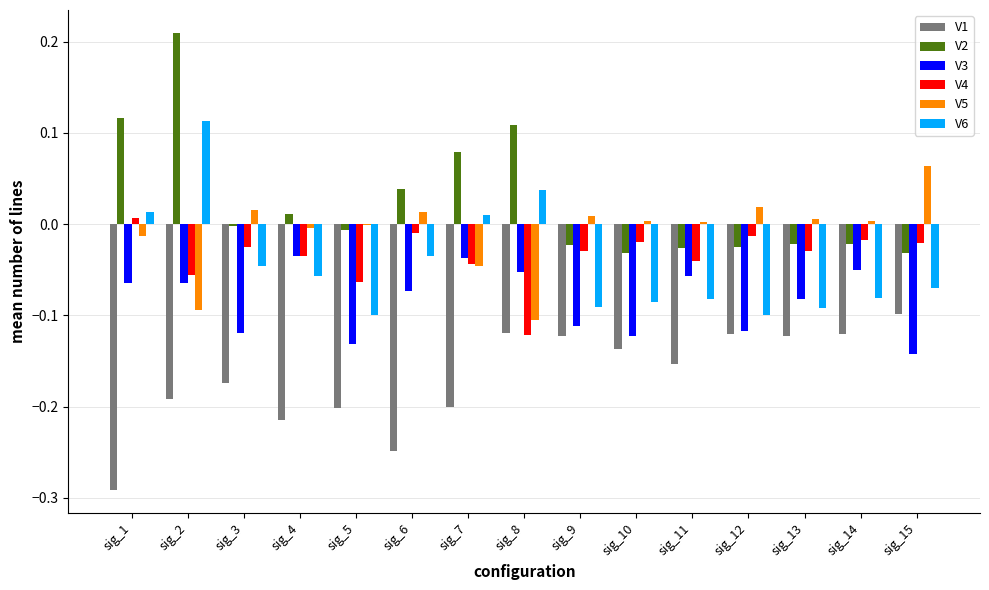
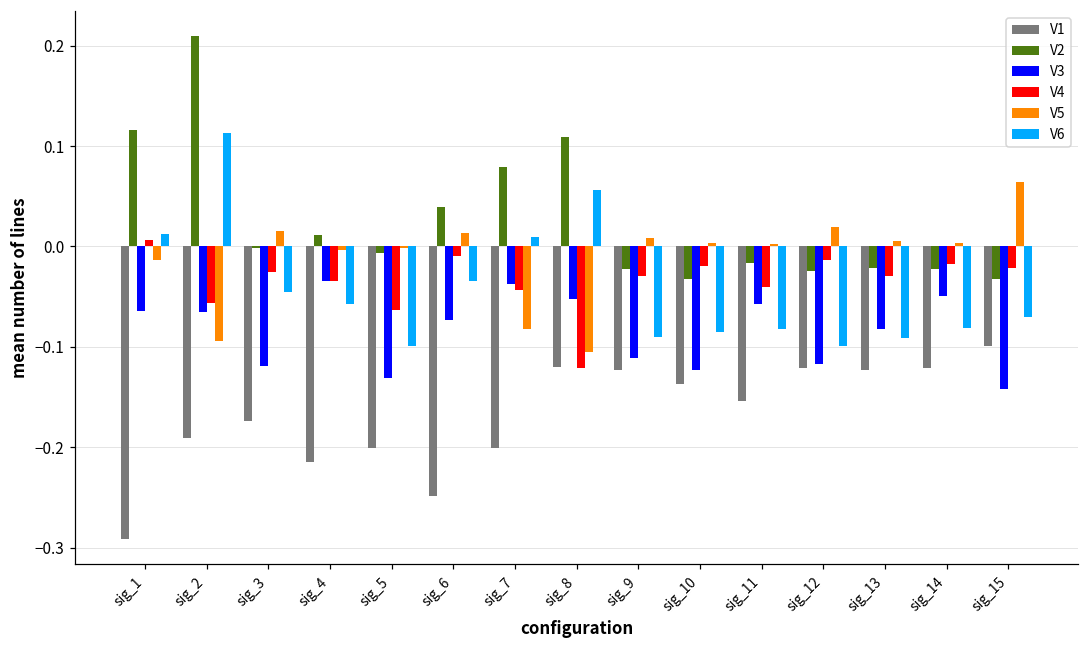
  {
    "V1": {
      "sig_1": -0.29,
      "sig_2": -0.19,
      "sig_3": -0.17,
      "sig_4": -0.21,
      "sig_5": -0.20,
      "sig_6": -0.25,
      "sig_7": -0.20,
      "sig_8": -0.12,
      "sig_9": -0.12,
      "sig_10": -0.14,
      "sig_11": -0.15,
      "sig_12": -0.12,
      "sig_13": -0.12,
      "sig_14": -0.12,
      "sig_15": -0.10
    },
    "V2": {
      "sig_1": 0.12,
      "sig_2": 0.21,
      "sig_4": 0.01,
      "sig_5": -0.01,
      "sig_6": 0.04,
      "sig_7": 0.08,
      "sig_8": 0.11,
      "sig_9": -0.02,
      "sig_10": -0.03,
-     "sig_11": -0.03,
+     "sig_11": -0.02,
      "sig_12": -0.02,
      "sig_13": -0.02,
      "sig_14": -0.02,
      "sig_15": -0.03
    },
    "V3": {
      "sig_1": -0.06,
      "sig_2": -0.06,
      "sig_3": -0.12,
      "sig_4": -0.03,
      "sig_5": -0.13,
      "sig_6": -0.07,
      "sig_7": -0.04,
      "sig_8": -0.05,
      "sig_9": -0.11,
      "sig_10": -0.12,
      "sig_11": -0.06,
      "sig_12": -0.12,
      "sig_13": -0.08,
      "sig_14": -0.05,
      "sig_15": -0.14
    },
    "V4": {
      "sig_1": 0.01,
      "sig_2": -0.06,
      "sig_3": -0.03,
      "sig_4": -0.03,
      "sig_5": -0.06,
      "sig_6": -0.01,
      "sig_7": -0.04,
      "sig_8": -0.12,
      "sig_9": -0.03,
      "sig_10": -0.02,
      "sig_11": -0.04,
      "sig_12": -0.01,
      "sig_13": -0.03,
      "sig_14": -0.02,
      "sig_15": -0.02
    },
    "V5": {
      "sig_1": -0.01,
      "sig_2": -0.09,
      "sig_3": 0.02,
      "sig_4": 0.00,
      "sig_6": 0.01,
-     "sig_7": -0.05,
+     "sig_7": -0.08,
      "sig_8": -0.11,
      "sig_9": 0.01,
      "sig_10": 0.00,
      "sig_12": 0.02,
      "sig_13": 0.01,
      "sig_14": 0.00,
      "sig_15": 0.06
    },
    "V6": {
      "sig_1": 0.01,
      "sig_2": 0.11,
      "sig_3": -0.05,
      "sig_4": -0.06,
      "sig_5": -0.10,
      "sig_6": -0.03,
      "sig_7": 0.01,
-     "sig_8": 0.04,
+     "sig_8": 0.06,
      "sig_9": -0.09,
      "sig_10": -0.09,
      "sig_11": -0.08,
      "sig_12": -0.10,
      "sig_13": -0.09,
      "sig_14": -0.08,
      "sig_15": -0.07
    }
  }
